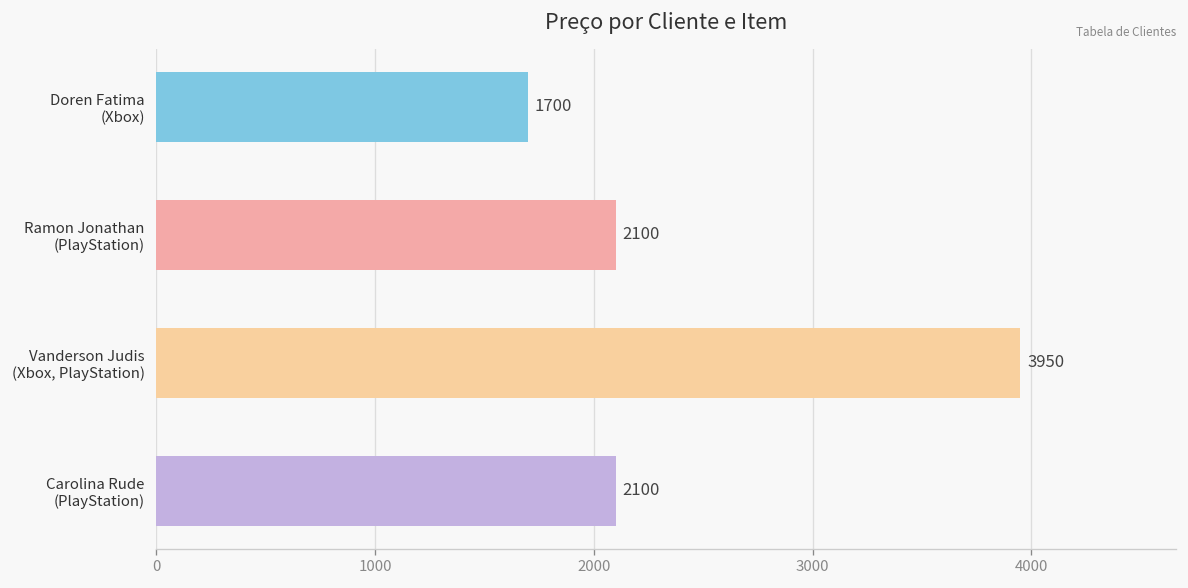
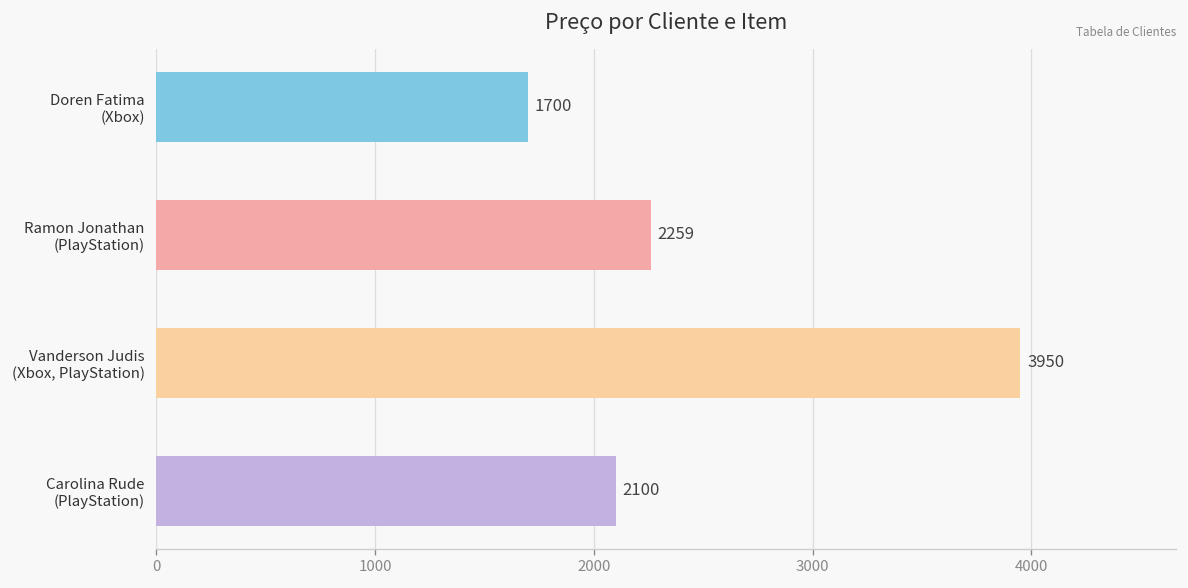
  {
    "Doren Fatima (Xbox)": 1700,
-   "Ramon Jonathan (PlayStation)": 2100,
+   "Ramon Jonathan (PlayStation)": 2259,
    "Vanderson Judis (Xbox, PlayStation)": 3950,
    "Carolina Rude (PlayStation)": 2100
  }
